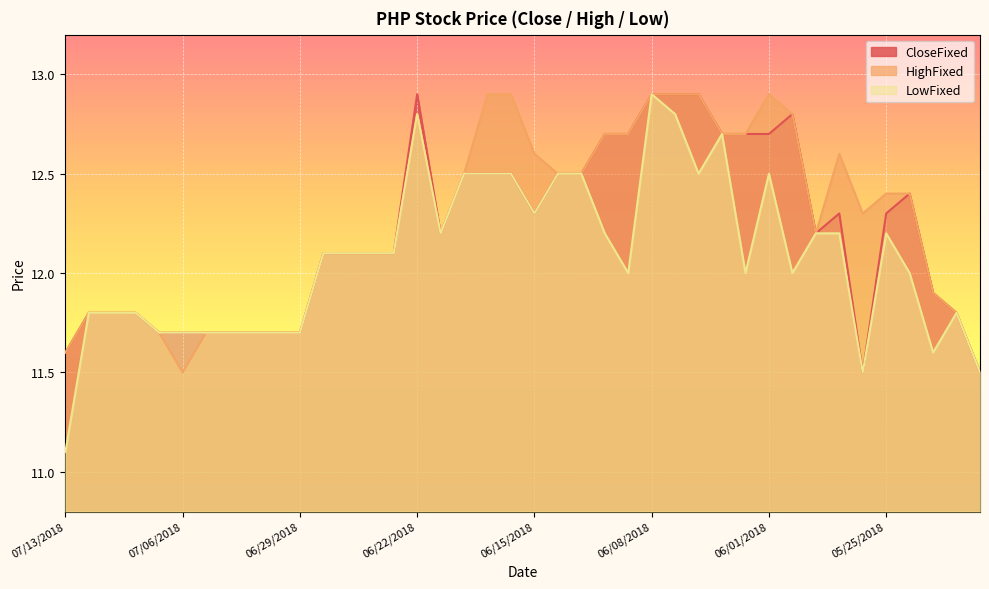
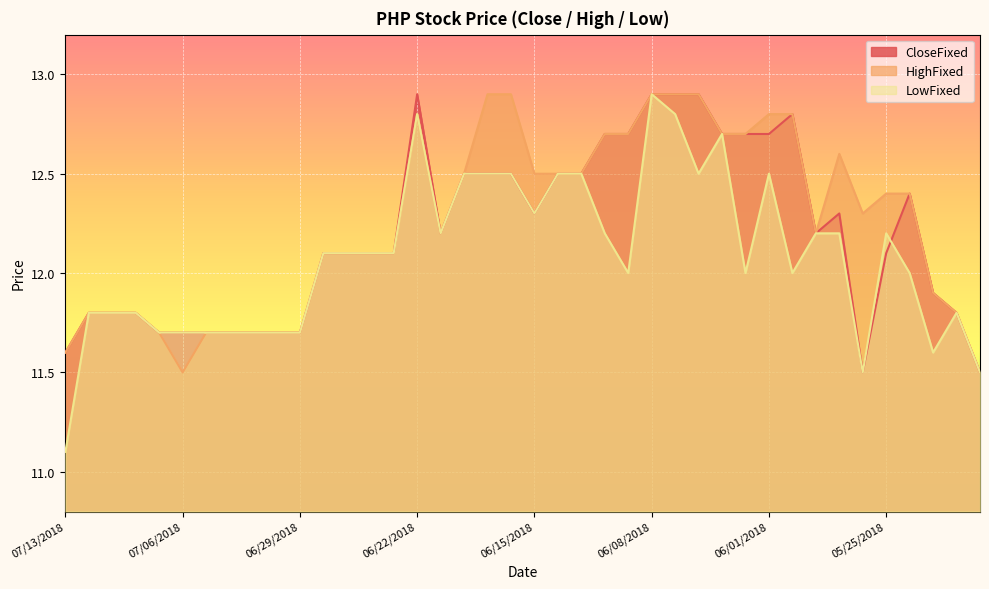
  {
    "CloseFixed": {
      "06/22/2018": 12.9,
      "06/01/2018": 12.7,
-     "05/25/2018": 12.3
+     "05/25/2018": 12.1
    },
    "HighFixed": {
      "07/06/2018": 11.5,
-     "06/15/2018": 12.6,
-     "06/01/2018": 12.9,
+     "06/15/2018": 12.5,
+     "06/01/2018": 12.8,
      "05/25/2018": 12.4
    },
    "LowFixed": {
      "07/13/2018": 11.1,
      "06/01/2018": 12.5,
      "05/25/2018": 12.2
    }
  }
